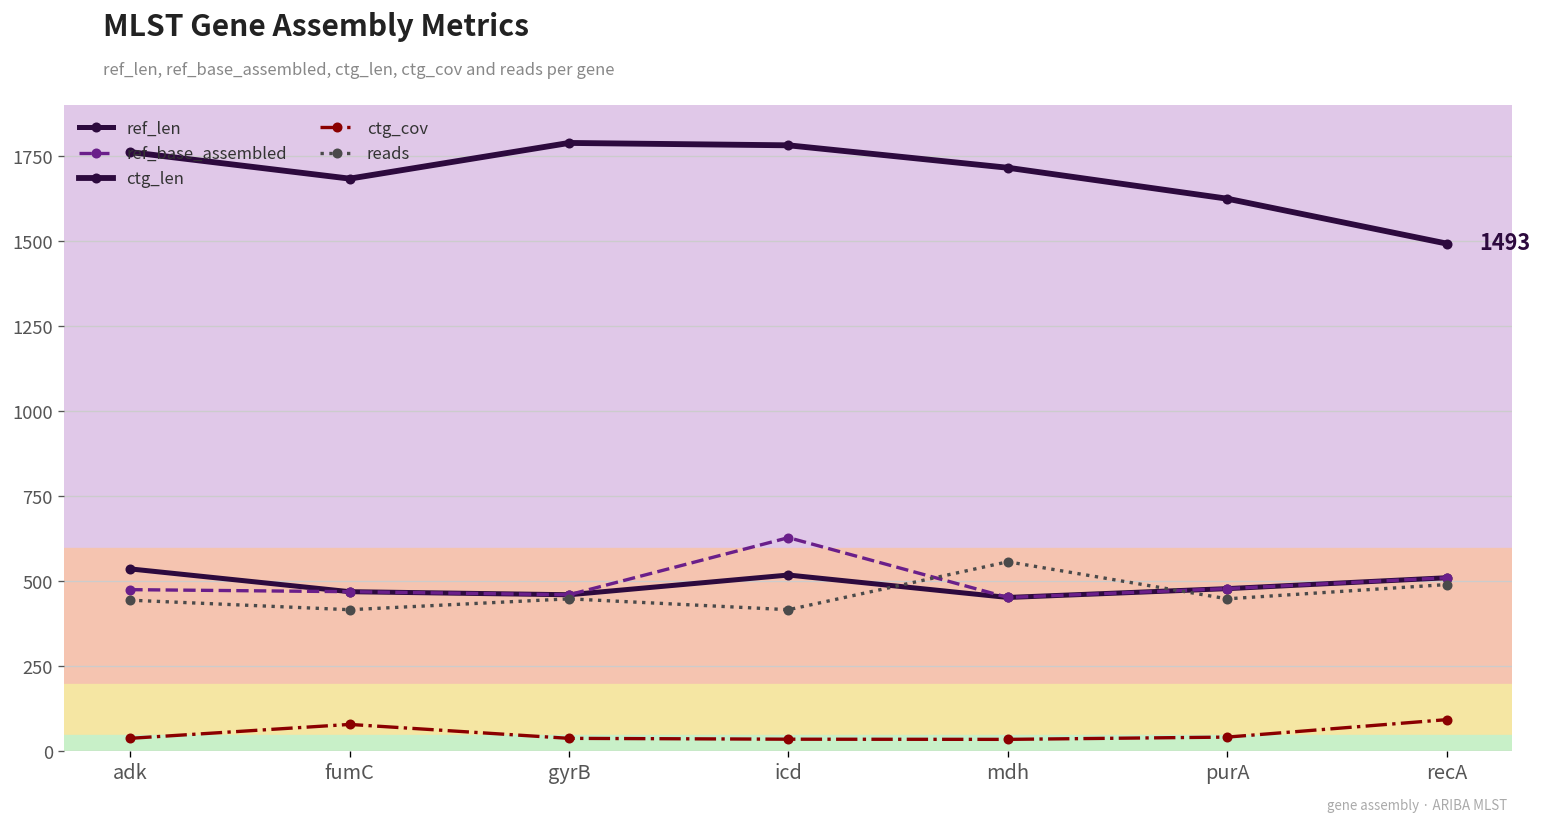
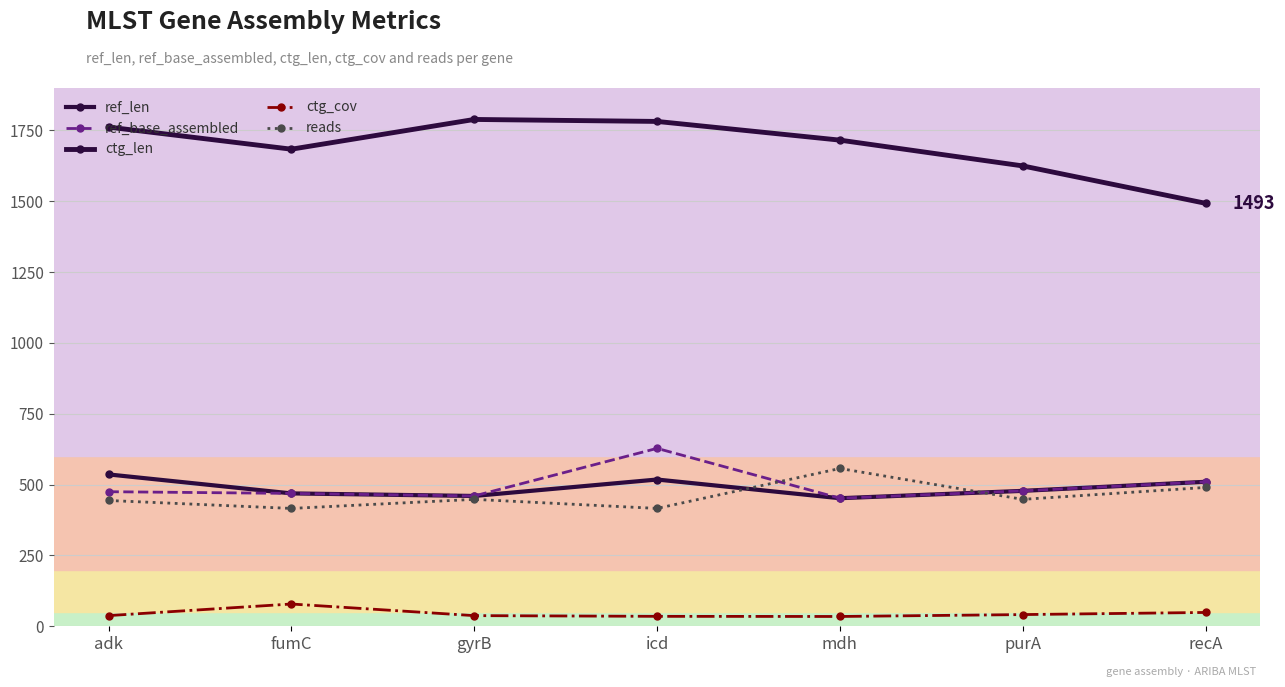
  {
    "ref_base_assembled": {
      "adk": 480,
      "icd": 630
    },
    "ctg_cov": {
      "adk": 40,
      "fumC": 80,
      "gyrB": 40,
      "icd": 40,
      "mdh": 30,
      "purA": 40,
-     "recA": 90
+     "recA": 50
    },
    "reads": {
      "adk": 440,
      "fumC": 420,
      "gyrB": 450,
      "icd": 420,
      "mdh": 560,
      "purA": 450,
      "recA": 490
    }
  }
